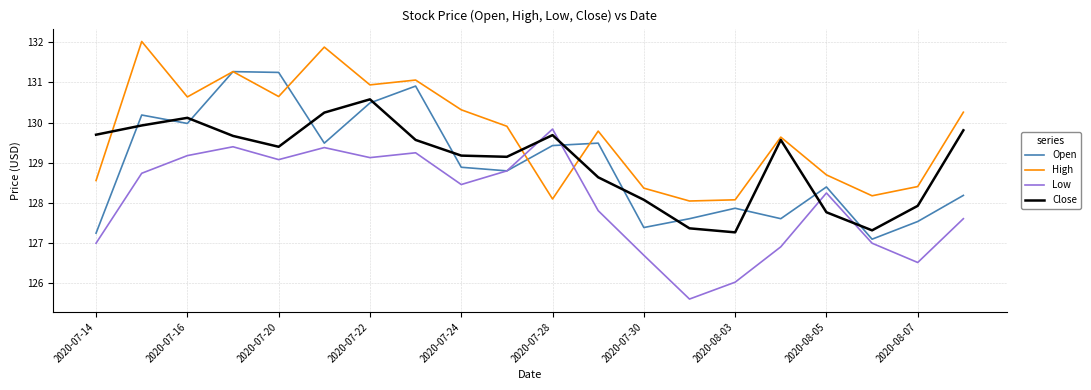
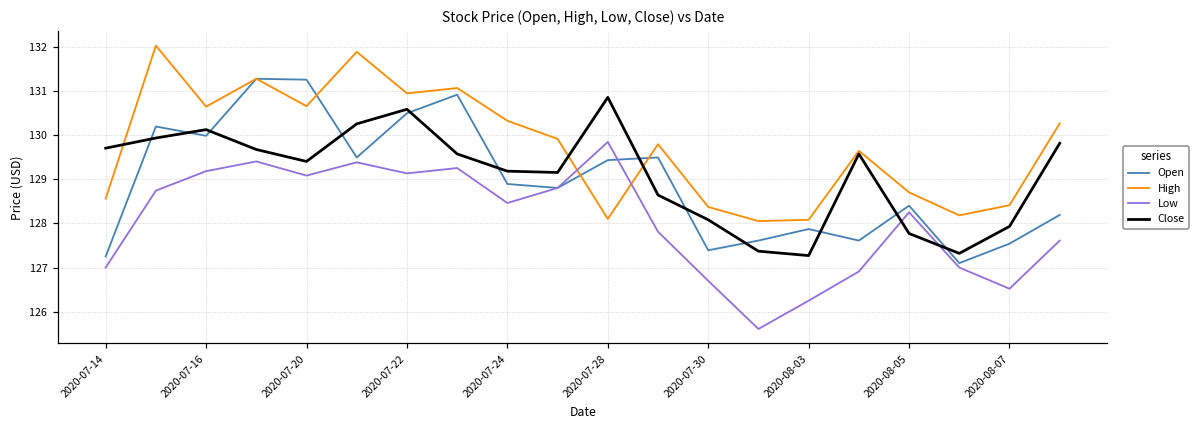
  {
    "Open": {
      "2020-07-14": 127.3,
      "2020-07-16": 130.0,
      "2020-07-20": 131.3,
      "2020-07-22": 130.5,
      "2020-07-24": 128.9,
      "2020-07-28": 129.4,
      "2020-07-30": 127.4,
      "2020-08-03": 127.9,
      "2020-08-05": 128.4,
      "2020-08-07": 127.5
    },
    "High": {
      "2020-07-14": 128.6,
      "2020-07-16": 130.6,
      "2020-07-20": 130.7,
      "2020-07-22": 130.9,
      "2020-07-24": 130.3,
      "2020-07-28": 128.1,
      "2020-07-30": 128.4,
      "2020-08-03": 128.1,
      "2020-08-05": 128.7,
      "2020-08-07": 128.4
    },
    "Low": {
      "2020-07-14": 127.0,
      "2020-07-16": 129.2,
      "2020-07-20": 129.1,
      "2020-07-22": 129.1,
      "2020-07-24": 128.5,
      "2020-07-28": 129.8,
      "2020-07-30": 126.7,
-     "2020-08-03": 126.0,
+     "2020-08-03": 126.3,
      "2020-08-05": 128.3,
      "2020-08-07": 126.5
    },
    "Close": {
      "2020-07-14": 129.7,
      "2020-07-16": 130.1,
      "2020-07-20": 129.4,
      "2020-07-22": 130.6,
      "2020-07-24": 129.2,
-     "2020-07-28": 129.7,
+     "2020-07-28": 130.9,
      "2020-07-30": 128.1,
      "2020-08-03": 127.3,
      "2020-08-05": 127.8,
      "2020-08-07": 127.9
    }
  }
